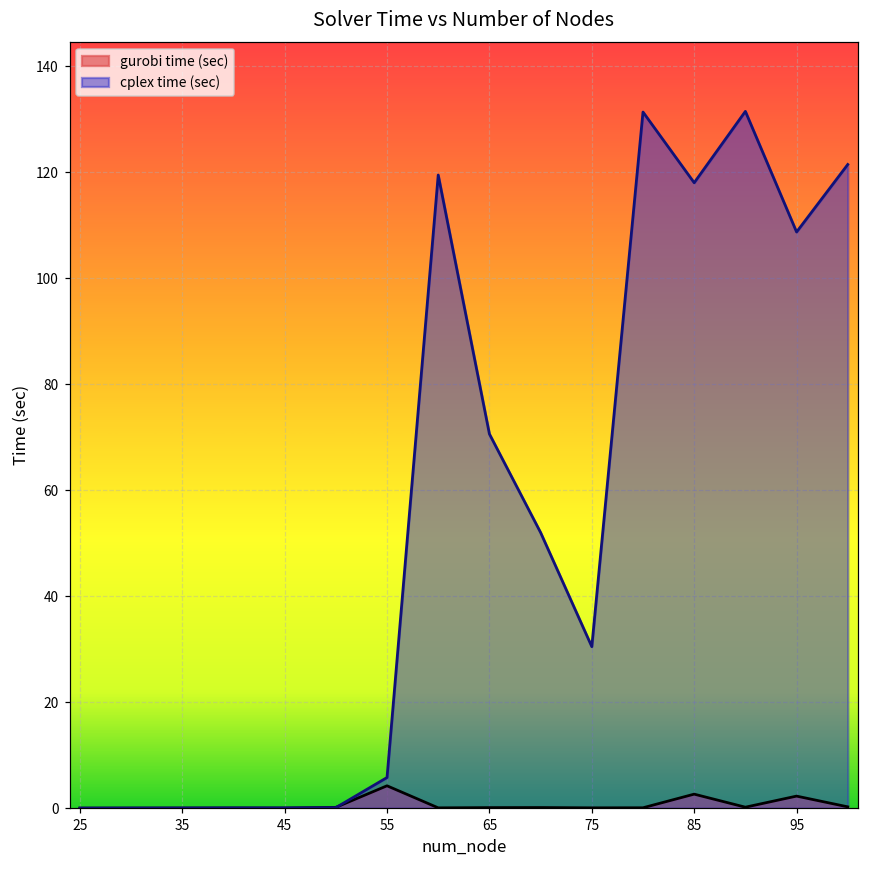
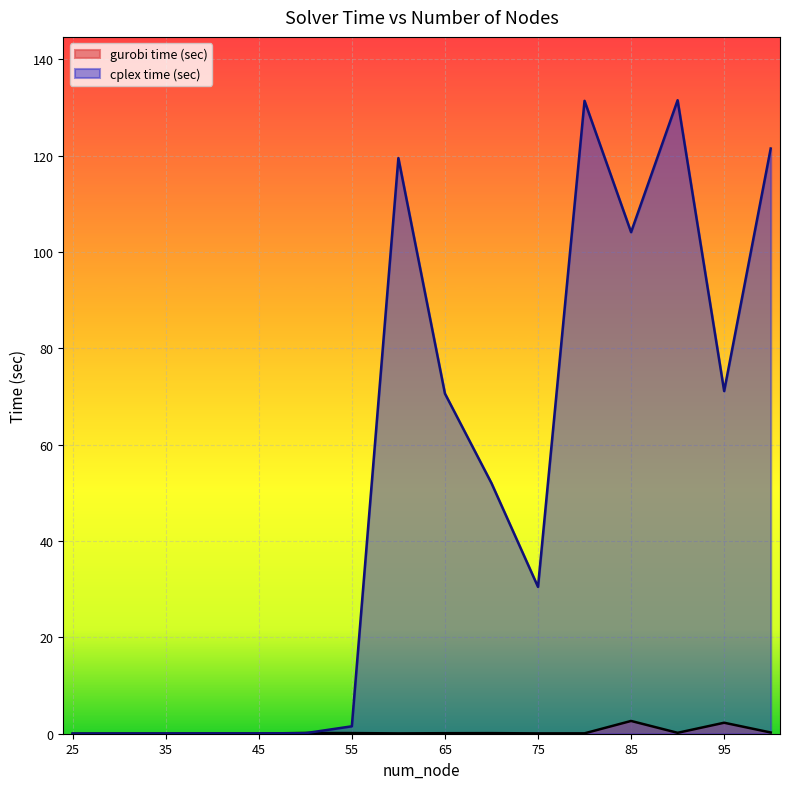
  {
    "gurobi time (sec)": {
-     "55": 4,
+     "55": 0,
      "65": 0,
      "75": 0,
      "85": 3,
      "95": 2
    },
    "cplex time (sec)": {
-     "55": 6,
+     "55": 2,
      "65": 71,
      "75": 30,
-     "85": 118,
-     "95": 109
+     "85": 104,
+     "95": 71
    }
  }
